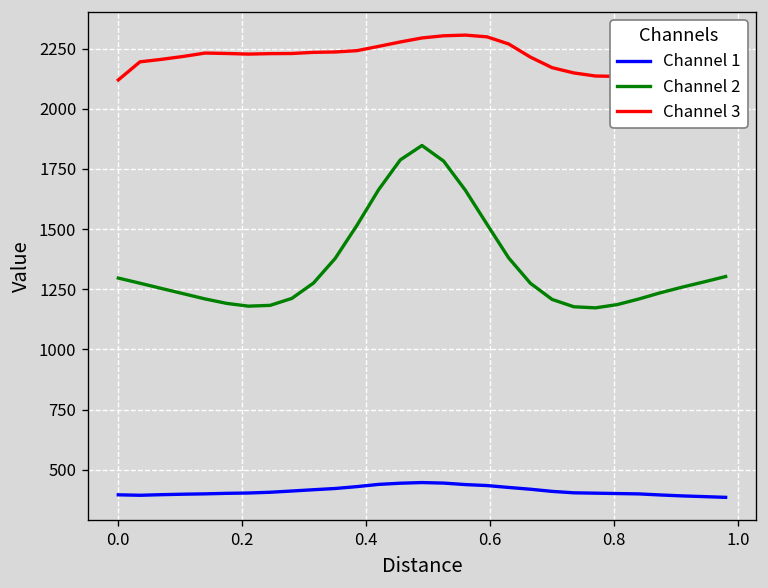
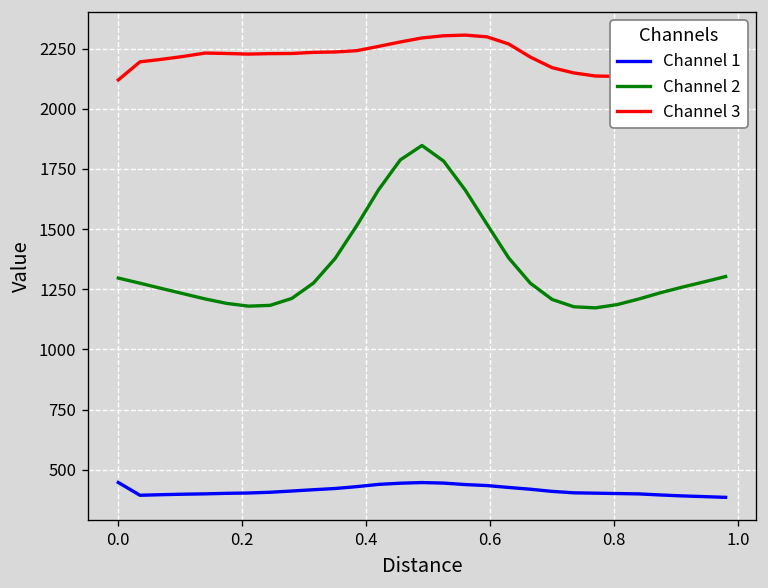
  {
    "Channel 1": {
-     "0.0": 400
+     "0.0": 450
    },
    "Channel 2": {
      "0.0": 1300
    },
    "Channel 3": {
      "0.0": 2120
    }
  }
